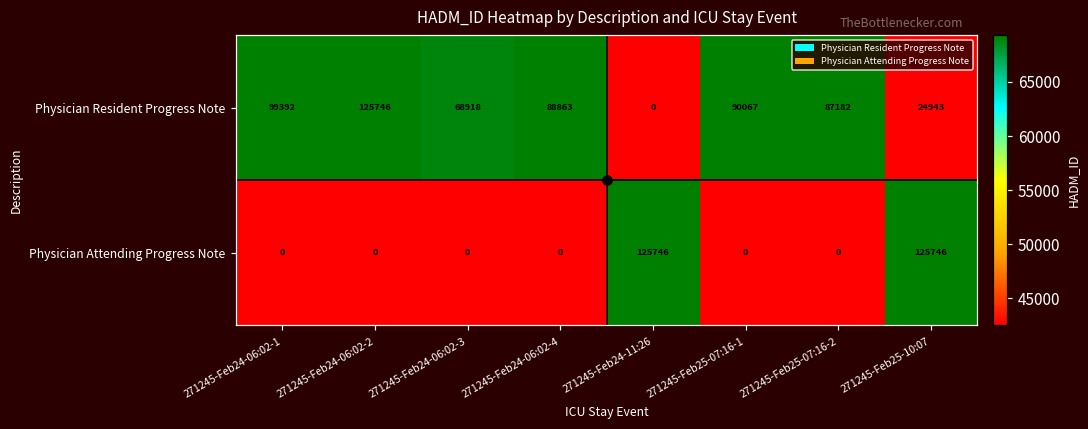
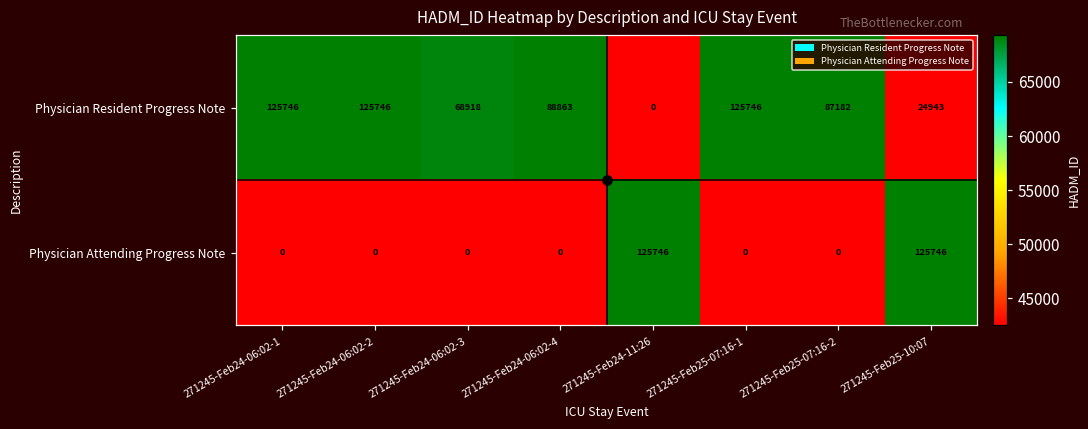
  {
    "Physician Resident Progress Note": {
-     "271245-Feb24-06:02-1": 99392,
+     "271245-Feb24-06:02-1": 125746,
      "271245-Feb24-06:02-2": 125746,
      "271245-Feb24-06:02-3": 68918,
      "271245-Feb24-06:02-4": 88863,
      "271245-Feb24-11:26": 0,
-     "271245-Feb25-07:16-1": 90067,
+     "271245-Feb25-07:16-1": 125746,
      "271245-Feb25-07:16-2": 87182,
      "271245-Feb25-10:07": 24943
    },
    "Physician Attending Progress Note": {
      "271245-Feb24-06:02-1": 0,
      "271245-Feb24-06:02-2": 0,
      "271245-Feb24-06:02-3": 0,
      "271245-Feb24-06:02-4": 0,
      "271245-Feb24-11:26": 125746,
      "271245-Feb25-07:16-1": 0,
      "271245-Feb25-07:16-2": 0,
      "271245-Feb25-10:07": 125746
    }
  }
